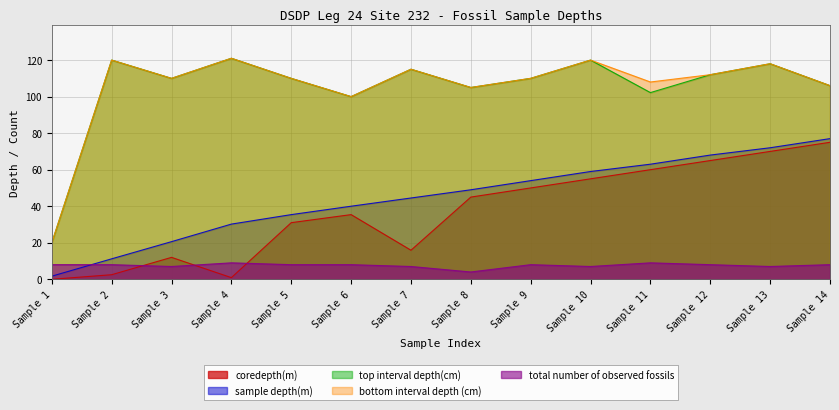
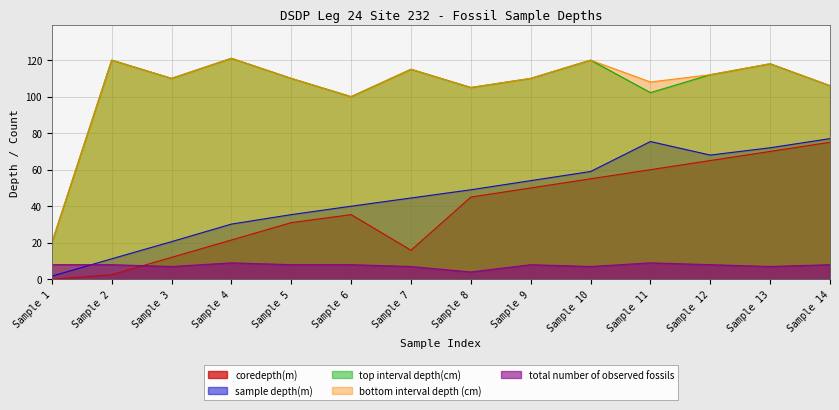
  {
    "coredepth(m)": {
      "Sample 1": 0,
      "Sample 2": 3,
      "Sample 3": 12,
-     "Sample 4": 1,
+     "Sample 4": 22,
      "Sample 5": 31,
      "Sample 6": 35,
      "Sample 7": 16,
      "Sample 8": 45,
      "Sample 9": 50,
      "Sample 10": 55,
      "Sample 11": 60,
      "Sample 12": 65,
      "Sample 13": 70,
      "Sample 14": 75
    },
    "sample depth(m)": {
      "Sample 1": 2,
      "Sample 2": 11,
      "Sample 3": 21,
      "Sample 4": 30,
      "Sample 5": 35,
      "Sample 6": 40,
      "Sample 7": 45,
      "Sample 8": 49,
      "Sample 9": 54,
      "Sample 10": 59,
-     "Sample 11": 63,
+     "Sample 11": 75,
      "Sample 12": 68,
      "Sample 13": 72,
      "Sample 14": 77
    },
    "top interval depth(cm)": {
      "Sample 11": 102
    },
    "bottom interval depth (cm)": {
      "Sample 11": 108
    },
    "total number of observed fossils": {
      "Sample 1": 8,
      "Sample 2": 8,
      "Sample 3": 7,
      "Sample 4": 9,
      "Sample 5": 8,
      "Sample 6": 8,
      "Sample 7": 7,
      "Sample 8": 4,
      "Sample 9": 8,
      "Sample 10": 7,
      "Sample 11": 9,
      "Sample 12": 8,
      "Sample 13": 7,
      "Sample 14": 8
    }
  }
